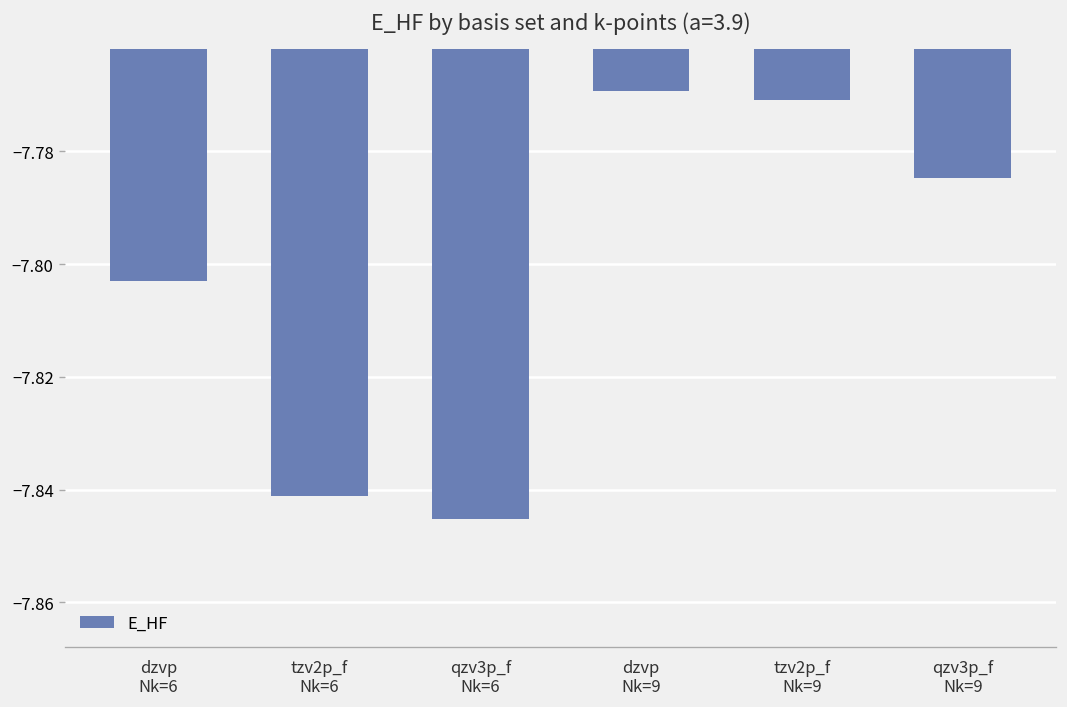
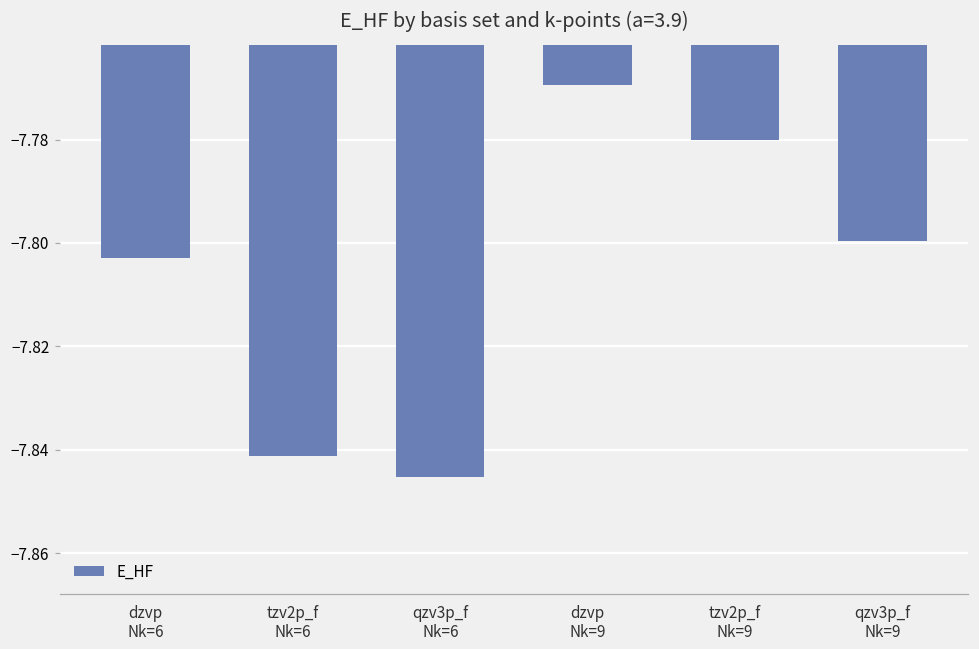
  {
    "dzvp Nk=6": -7.803,
    "tzv2p_f Nk=6": -7.841,
    "qzv3p_f Nk=6": -7.845,
    "dzvp Nk=9": -7.769,
-   "tzv2p_f Nk=9": -7.771,
-   "qzv3p_f Nk=9": -7.785
+   "tzv2p_f Nk=9": -7.780,
+   "qzv3p_f Nk=9": -7.800
  }
